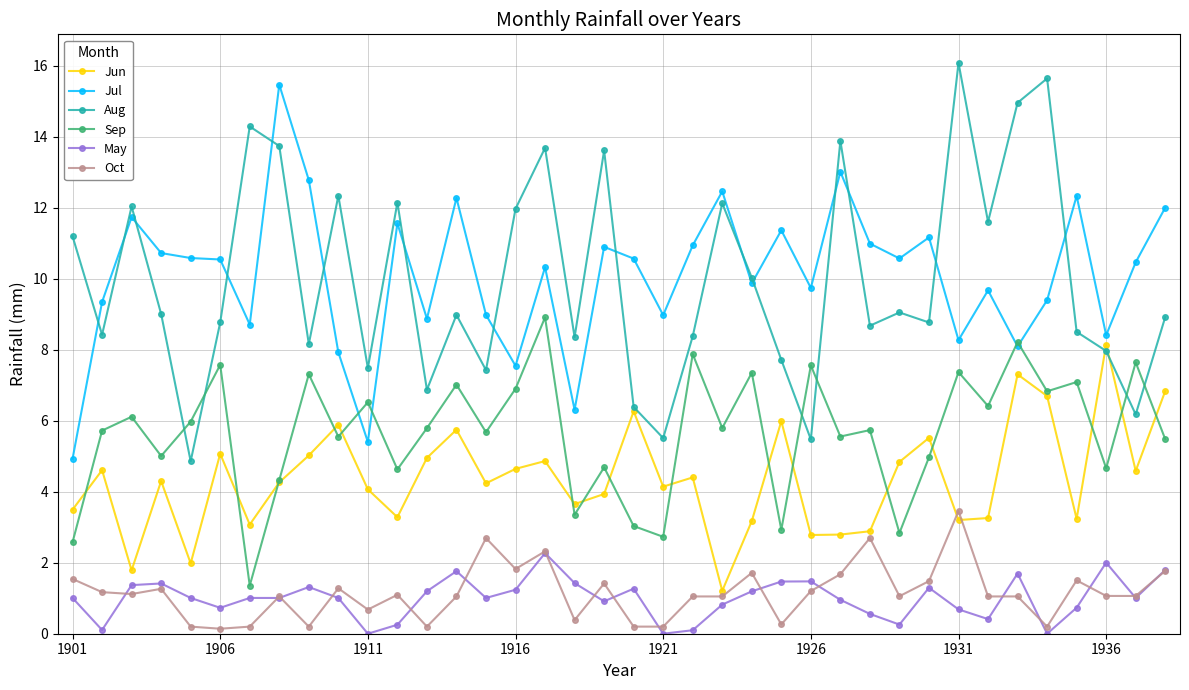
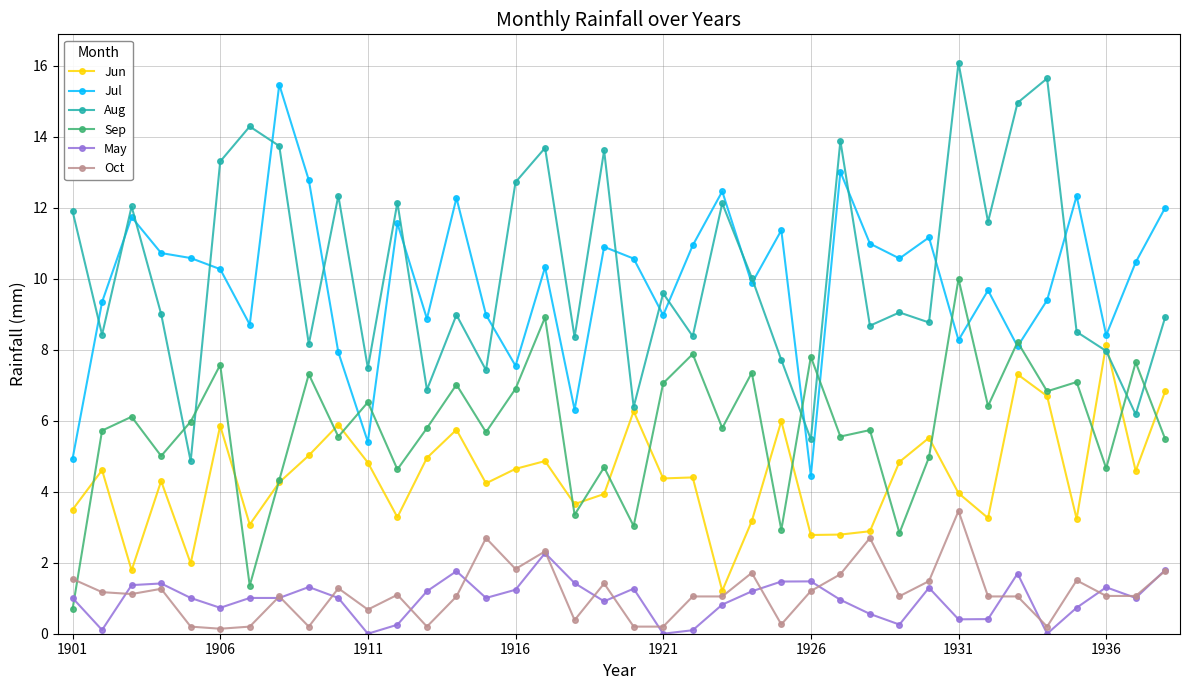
  {
    "Jun": {
      "1901": 3.5,
-     "1906": 5.1,
-     "1911": 4.1,
+     "1906": 5.9,
+     "1911": 4.8,
      "1916": 4.6,
-     "1921": 4.1,
+     "1921": 4.4,
      "1926": 2.8,
-     "1931": 3.2,
+     "1931": 4.0,
      "1936": 8.1
    },
    "Jul": {
      "1901": 4.9,
-     "1906": 10.5,
+     "1906": 10.3,
      "1911": 5.4,
      "1916": 7.5,
      "1921": 9.0,
-     "1926": 9.7,
+     "1926": 4.4,
      "1931": 8.3,
      "1936": 8.4
    },
    "Aug": {
-     "1901": 11.2,
-     "1906": 8.8,
+     "1901": 11.9,
+     "1906": 13.3,
      "1911": 7.5,
-     "1916": 12.0,
-     "1921": 5.5,
+     "1916": 12.7,
+     "1921": 9.6,
      "1926": 5.5,
      "1931": 16.1,
      "1936": 8.0
    },
    "Sep": {
-     "1901": 2.6,
+     "1901": 0.7,
      "1906": 7.6,
      "1911": 6.5,
      "1916": 6.9,
-     "1921": 2.7,
-     "1926": 7.6,
-     "1931": 7.4,
+     "1921": 7.1,
+     "1926": 7.8,
+     "1931": 10.0,
      "1936": 4.7
    },
    "May": {
      "1901": 1.0,
      "1906": 0.7,
      "1911": 0.0,
      "1916": 1.2,
      "1921": 0.0,
      "1926": 1.5,
-     "1931": 0.7,
-     "1936": 2.0
+     "1931": 0.4,
+     "1936": 1.3
    },
    "Oct": {
      "1901": 1.5,
      "1906": 0.1,
      "1911": 0.7,
      "1916": 1.8,
      "1921": 0.2,
      "1926": 1.2,
      "1931": 3.5,
      "1936": 1.1
    }
  }
